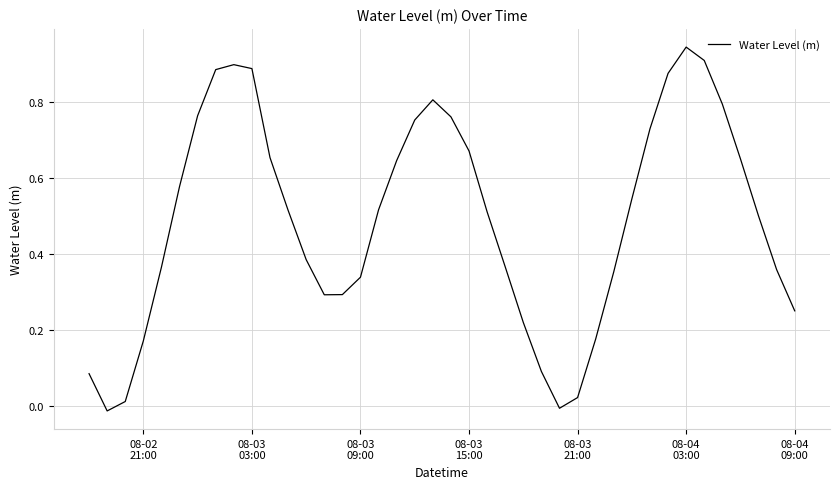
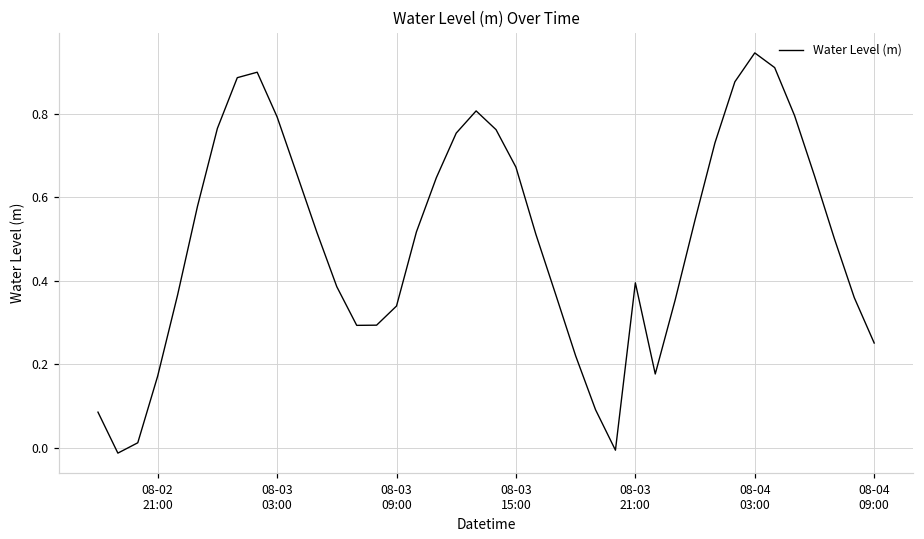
  {
    "08-02 21:00": 0.17,
-   "08-03 03:00": 0.89,
+   "08-03 03:00": 0.79,
    "08-03 09:00": 0.34,
    "08-03 15:00": 0.67,
-   "08-03 21:00": 0.02,
+   "08-03 21:00": 0.40,
    "08-04 03:00": 0.95,
    "08-04 09:00": 0.25
  }
